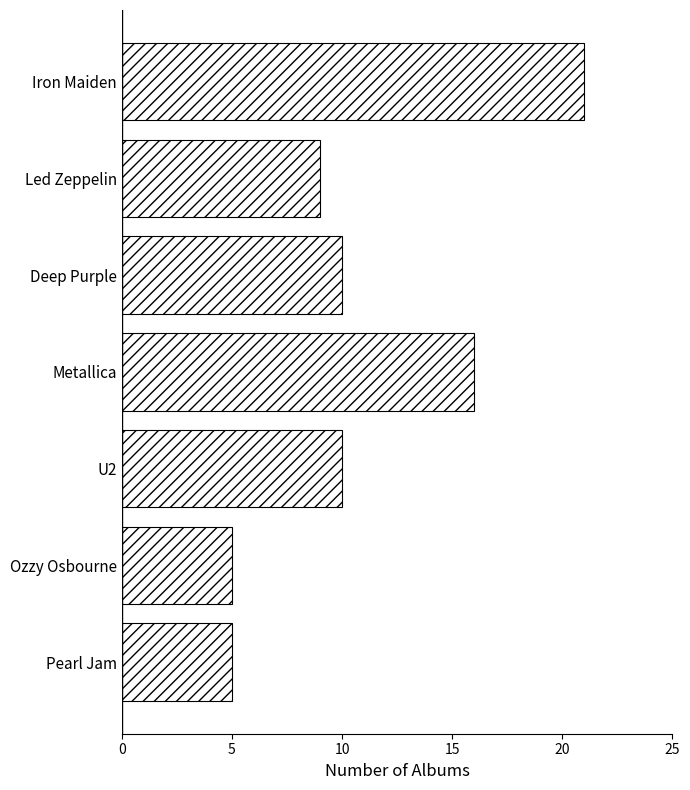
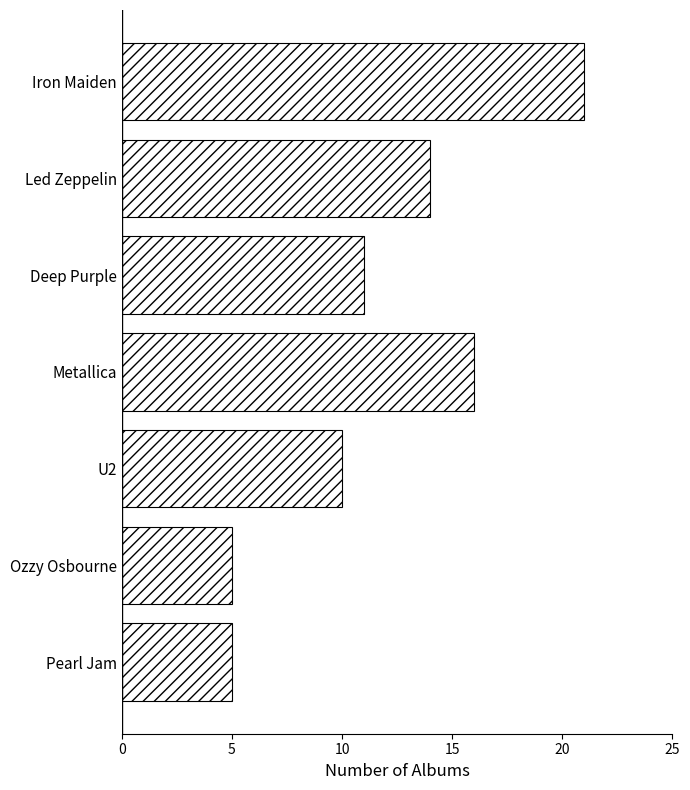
  {
    "Iron Maiden": 21,
-   "Led Zeppelin": 9,
-   "Deep Purple": 10,
+   "Led Zeppelin": 14,
+   "Deep Purple": 11,
    "Metallica": 16,
    "U2": 10,
    "Ozzy Osbourne": 5,
    "Pearl Jam": 5
  }
